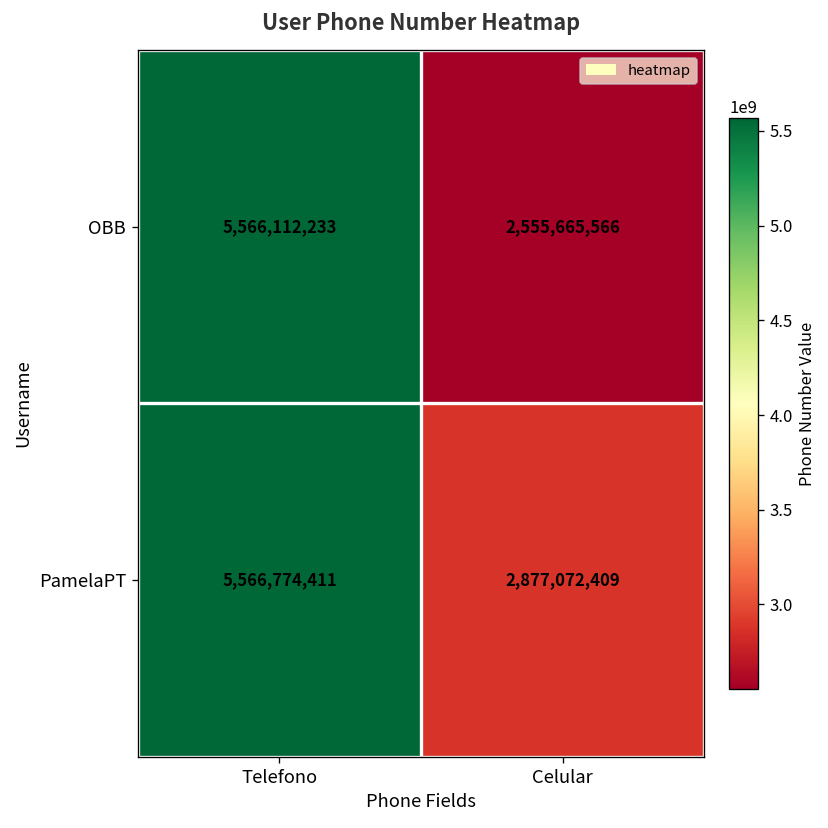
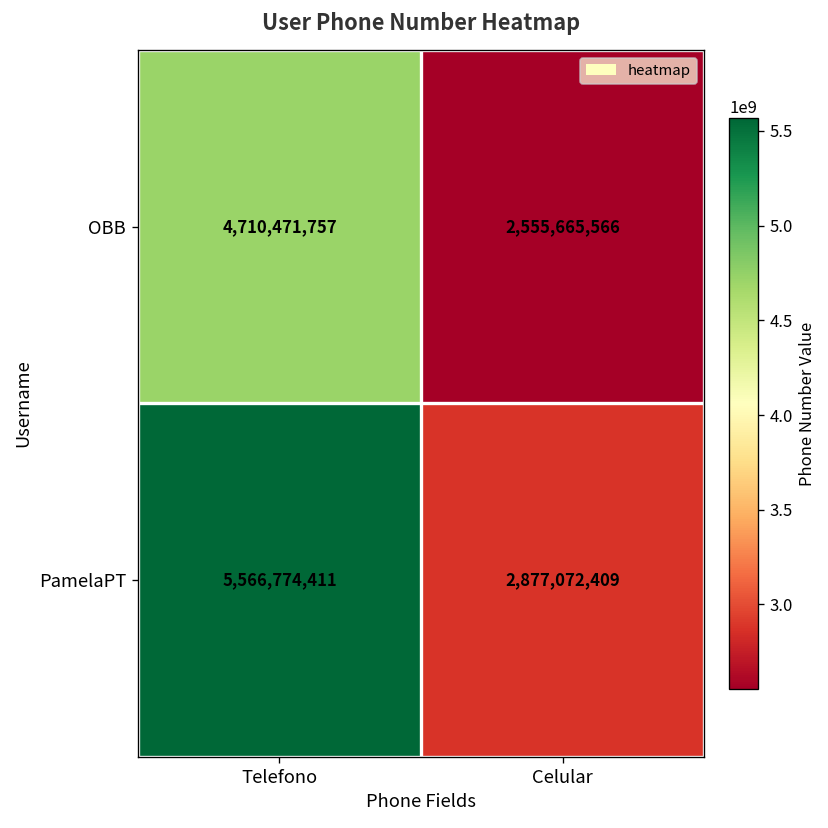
  {
    "OBB": {
-     "Telefono": "5,566,112,233",
+     "Telefono": "4,710,471,757",
      "Celular": "2,555,665,566"
    },
    "PamelaPT": {
      "Telefono": "5,566,774,411",
      "Celular": "2,877,072,409"
    }
  }
